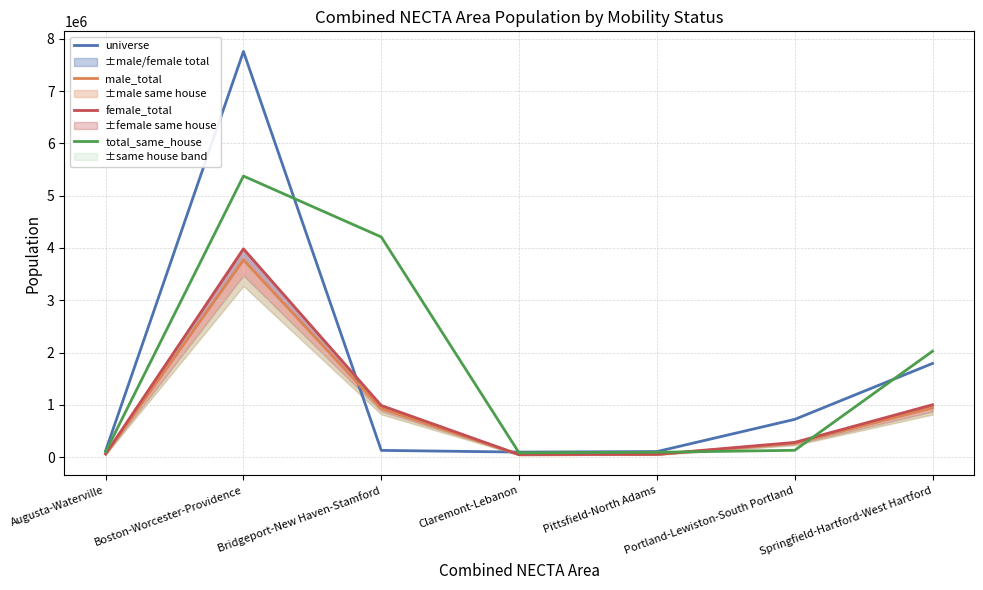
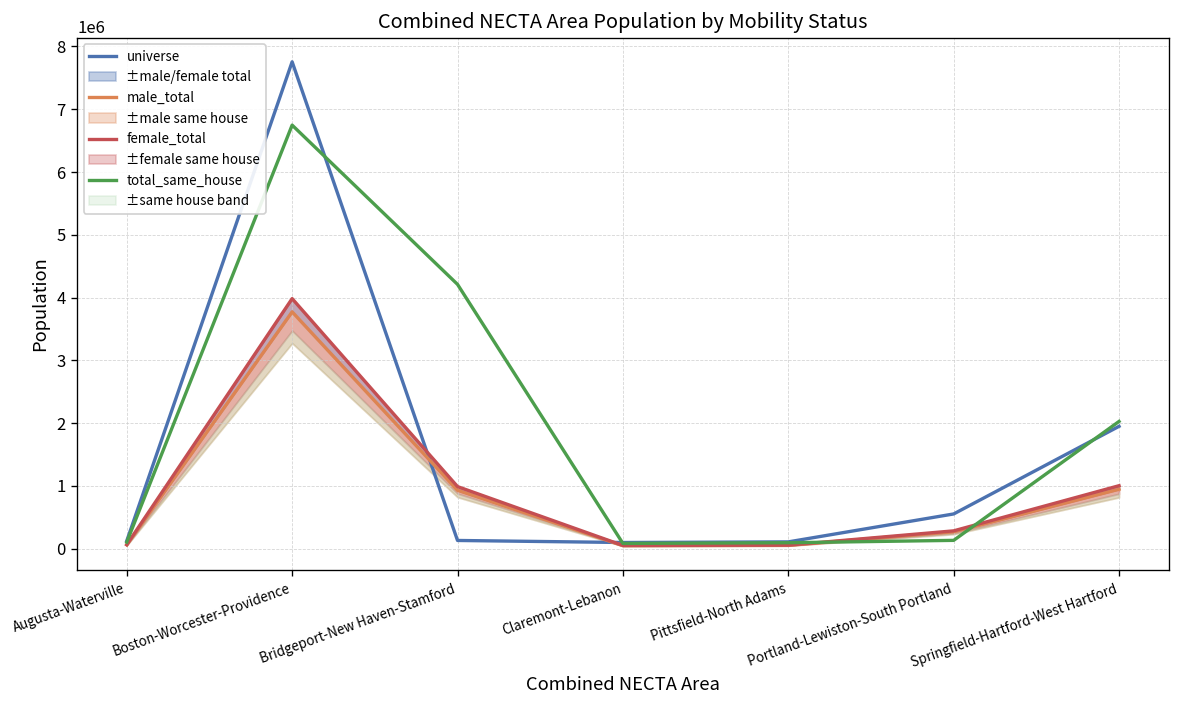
  {
    "universe": {
      "Boston-Worcester-Providence": 7800000,
      "Bridgeport-New Haven-Stamford": 100000,
-     "Portland-Lewiston-South Portland": 700000,
-     "Springfield-Hartford-West Hartford": 1800000
+     "Portland-Lewiston-South Portland": 600000,
+     "Springfield-Hartford-West Hartford": 1900000
    },
    "total_same_house": {
-     "Boston-Worcester-Providence": 5400000,
+     "Boston-Worcester-Providence": 6700000,
      "Bridgeport-New Haven-Stamford": 4200000,
      "Portland-Lewiston-South Portland": 100000,
      "Springfield-Hartford-West Hartford": 2000000
    }
  }
